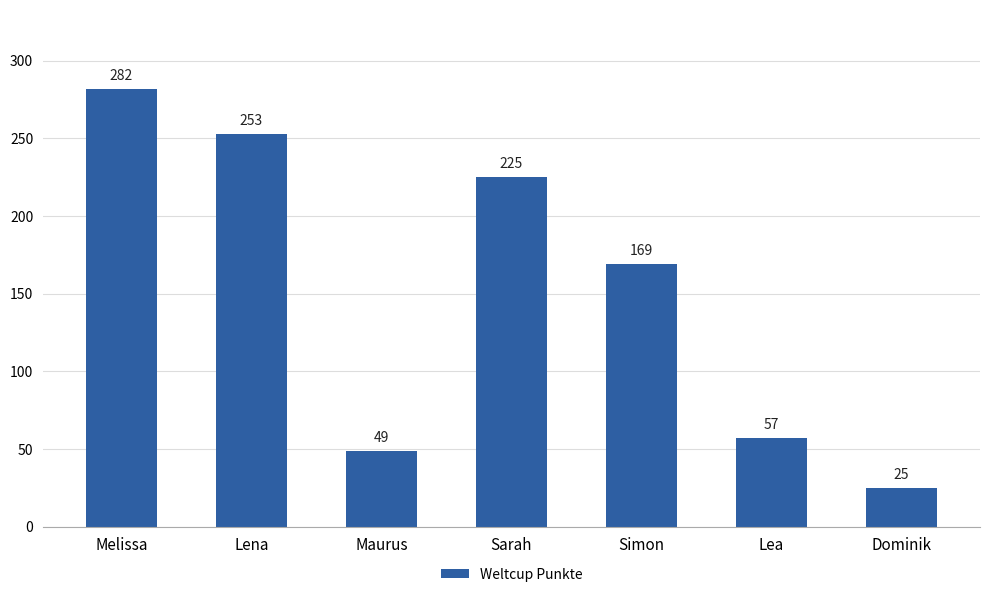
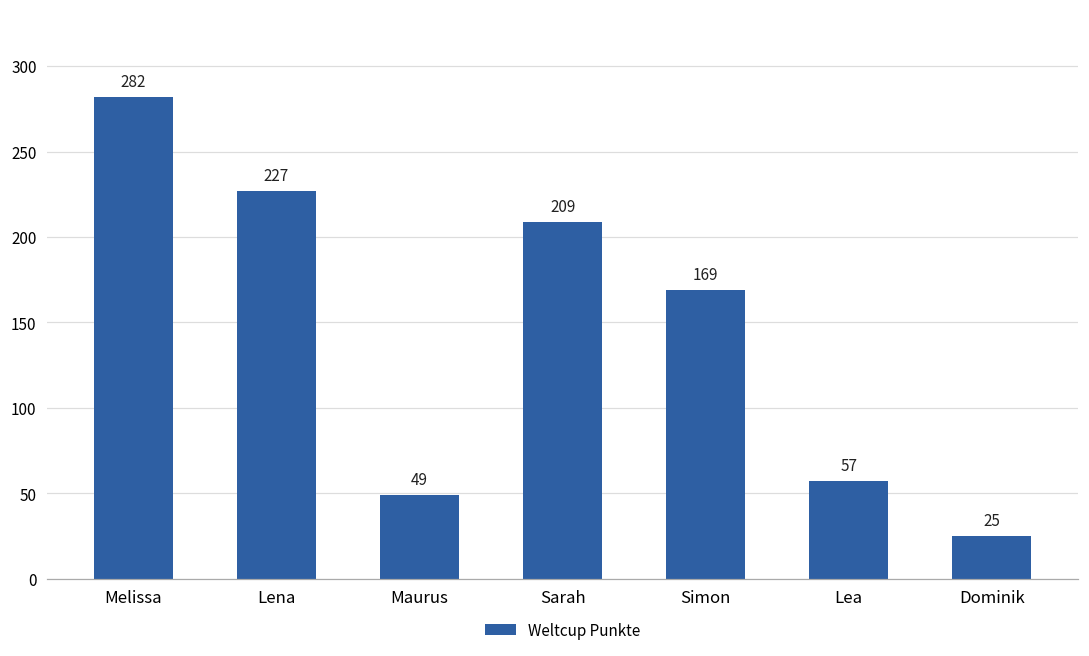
  {
    "Melissa": 282,
-   "Lena": 253,
+   "Lena": 227,
    "Maurus": 49,
-   "Sarah": 225,
+   "Sarah": 209,
    "Simon": 169,
    "Lea": 57,
    "Dominik": 25
  }
